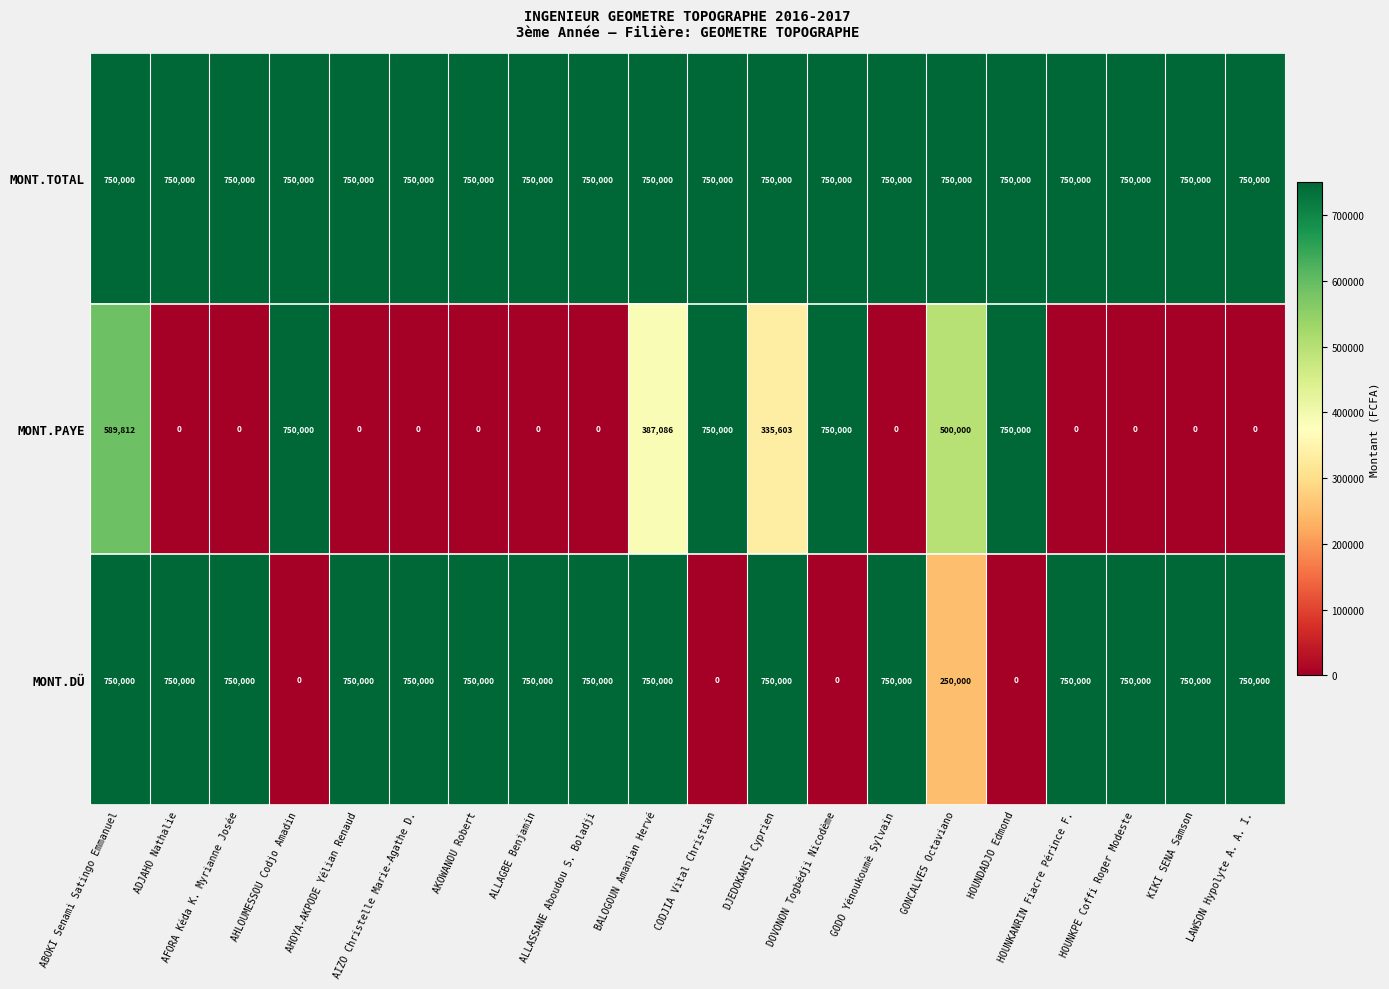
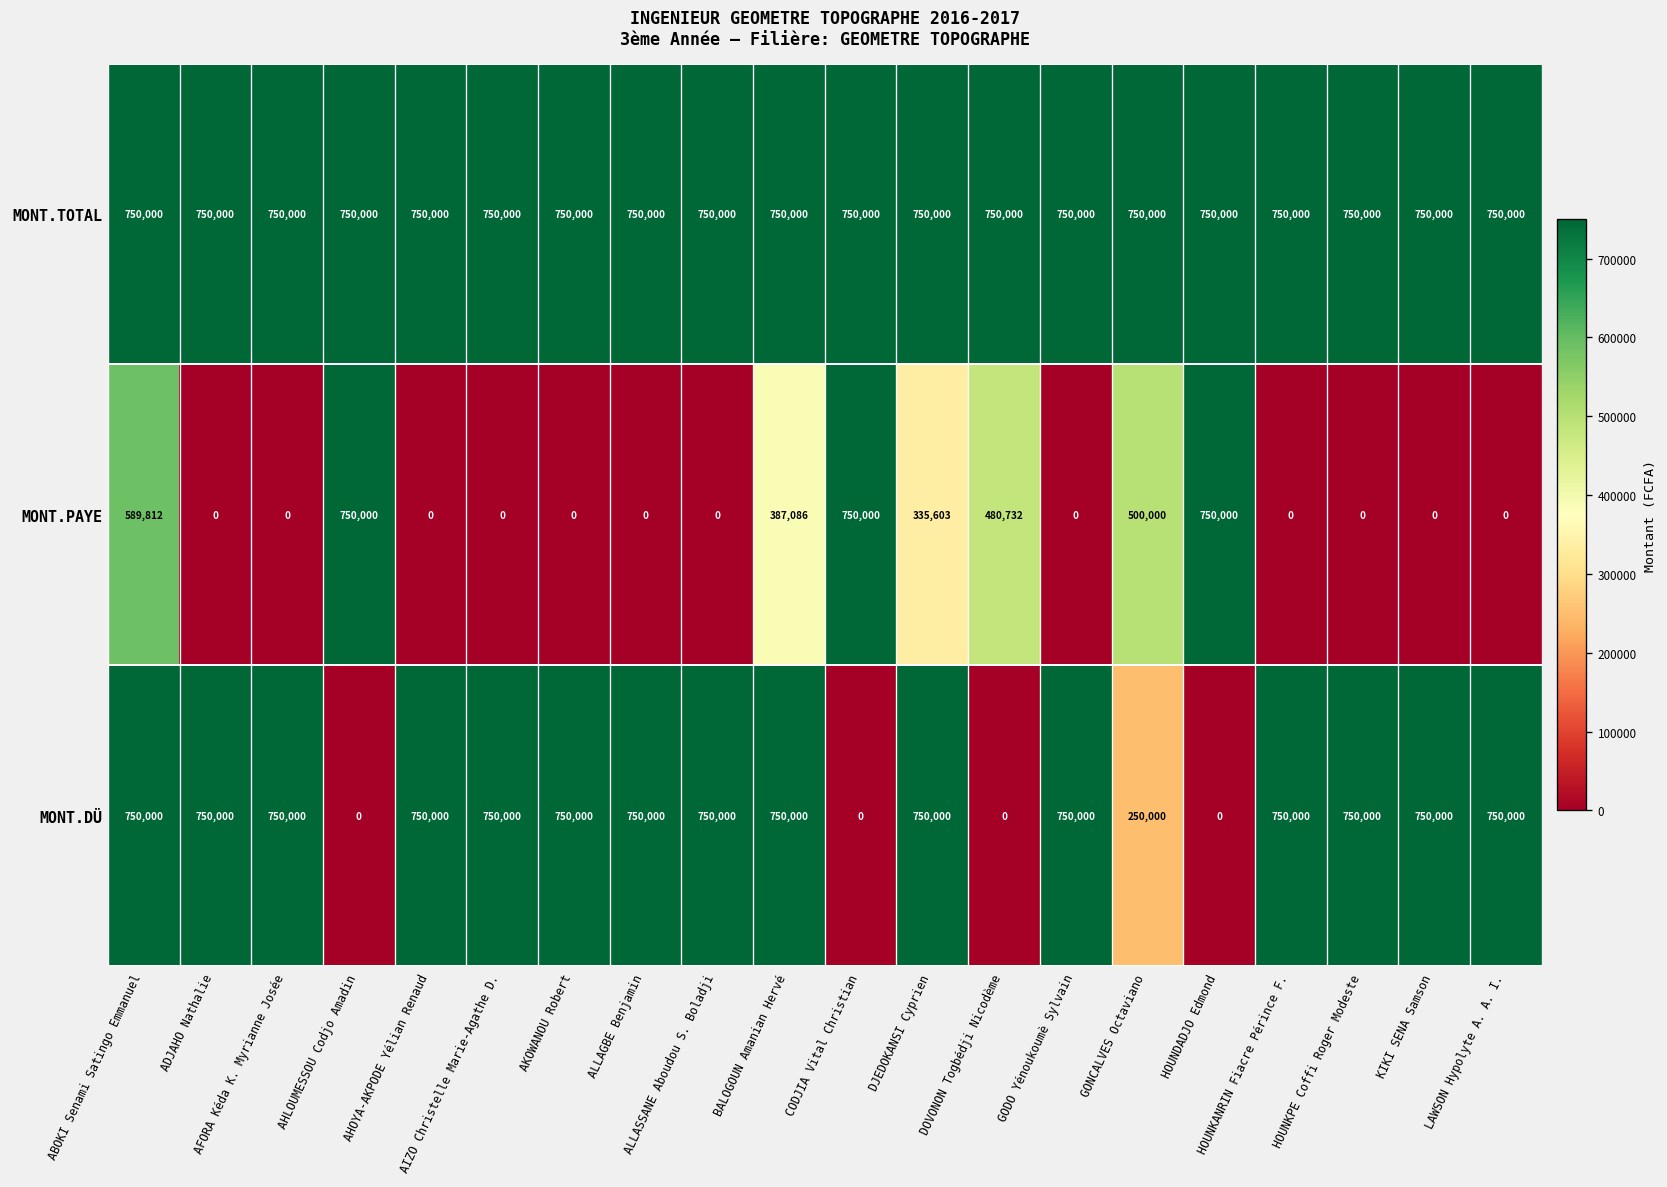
  {
    "MONT.TOTAL": {
      "ABOKI Senami Satingo Emmanuel": "750,000",
      "ADJAHO Nathalie": "750,000",
      "AFORA Kéda K. Myrianne Josée": "750,000",
      "AHLOUMESSOU Codjo Amadin": "750,000",
      "AHOYA-AKPODE Yélian Renaud": "750,000",
      "AIZO Christelle Marie-Agathe D.": "750,000",
      "AKOWANOU Robert": "750,000",
      "ALLAGBE Benjamin": "750,000",
      "ALLASSANE Aboudou S. Boladji": "750,000",
      "BALOGOUN Amanian Hervé": "750,000",
      "CODJIA Vital Christian": "750,000",
      "DJEDOKANSI Cyprien": "750,000",
      "DOVONON Togbédji Nicodème": "750,000",
      "GODO Yénoukoumè Sylvain": "750,000",
      "GONCALVES Octaviano": "750,000",
      "HOUNDADJO Edmond": "750,000",
      "HOUNKANRIN Fiacre Pérince F.": "750,000",
      "HOUNKPE Coffi Roger Modeste": "750,000",
      "KIKI SENA Samson": "750,000",
      "LAWSON Hypolyte A. A. I.": "750,000"
    },
    "MONT.PAYE": {
      "ABOKI Senami Satingo Emmanuel": "589,812",
      "ADJAHO Nathalie": "0",
      "AFORA Kéda K. Myrianne Josée": "0",
      "AHLOUMESSOU Codjo Amadin": "750,000",
      "AHOYA-AKPODE Yélian Renaud": "0",
      "AIZO Christelle Marie-Agathe D.": "0",
      "AKOWANOU Robert": "0",
      "ALLAGBE Benjamin": "0",
      "ALLASSANE Aboudou S. Boladji": "0",
      "BALOGOUN Amanian Hervé": "387,086",
      "CODJIA Vital Christian": "750,000",
      "DJEDOKANSI Cyprien": "335,603",
-     "DOVONON Togbédji Nicodème": "750,000",
+     "DOVONON Togbédji Nicodème": "480,732",
      "GODO Yénoukoumè Sylvain": "0",
      "GONCALVES Octaviano": "500,000",
      "HOUNDADJO Edmond": "750,000",
      "HOUNKANRIN Fiacre Pérince F.": "0",
      "HOUNKPE Coffi Roger Modeste": "0",
      "KIKI SENA Samson": "0",
      "LAWSON Hypolyte A. A. I.": "0"
    },
    "MONT.DÜ": {
      "ABOKI Senami Satingo Emmanuel": "750,000",
      "ADJAHO Nathalie": "750,000",
      "AFORA Kéda K. Myrianne Josée": "750,000",
      "AHLOUMESSOU Codjo Amadin": "0",
      "AHOYA-AKPODE Yélian Renaud": "750,000",
      "AIZO Christelle Marie-Agathe D.": "750,000",
      "AKOWANOU Robert": "750,000",
      "ALLAGBE Benjamin": "750,000",
      "ALLASSANE Aboudou S. Boladji": "750,000",
      "BALOGOUN Amanian Hervé": "750,000",
      "CODJIA Vital Christian": "0",
      "DJEDOKANSI Cyprien": "750,000",
      "DOVONON Togbédji Nicodème": "0",
      "GODO Yénoukoumè Sylvain": "750,000",
      "GONCALVES Octaviano": "250,000",
      "HOUNDADJO Edmond": "0",
      "HOUNKANRIN Fiacre Pérince F.": "750,000",
      "HOUNKPE Coffi Roger Modeste": "750,000",
      "KIKI SENA Samson": "750,000",
      "LAWSON Hypolyte A. A. I.": "750,000"
    }
  }
